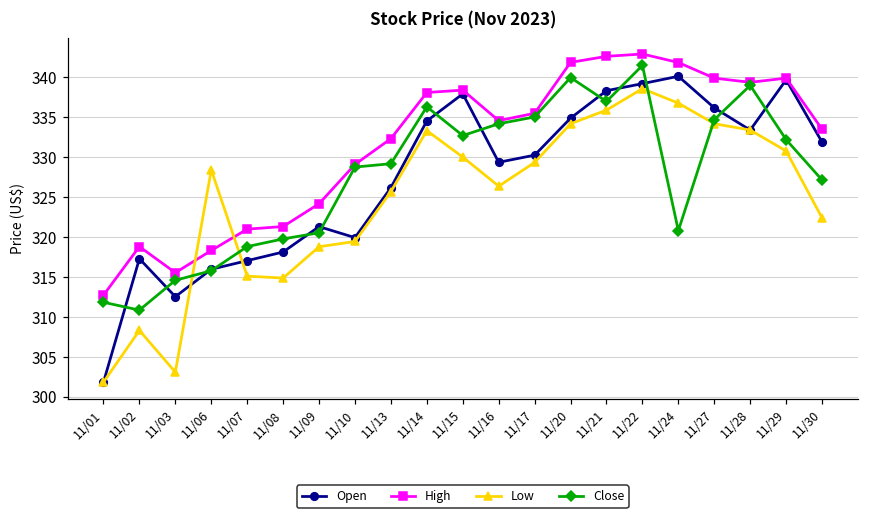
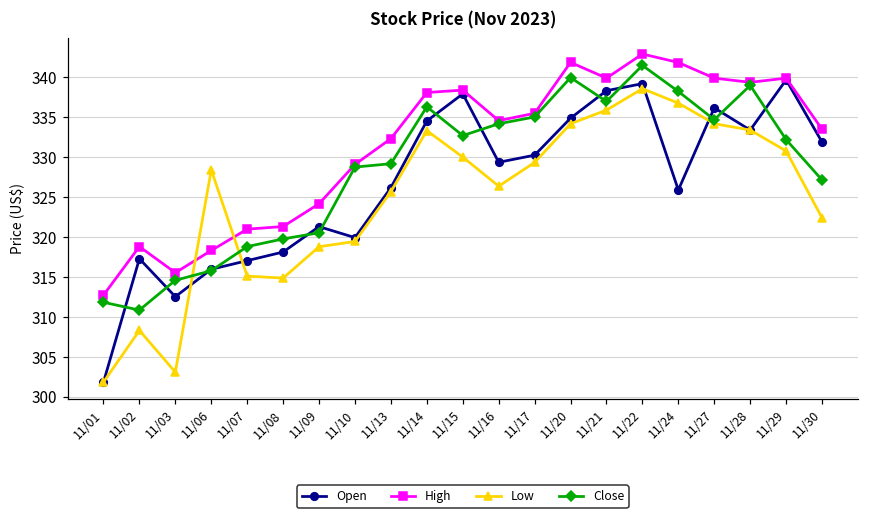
  {
    "Open": {
      "11/02": 317,
      "11/03": 313,
      "11/07": 317,
      "11/08": 318,
      "11/09": 321,
      "11/10": 320,
      "11/13": 326,
      "11/14": 335,
      "11/15": 338,
      "11/16": 329,
      "11/17": 330,
      "11/20": 335,
      "11/21": 338,
      "11/22": 339,
-     "11/24": 340,
+     "11/24": 326,
      "11/27": 336,
      "11/30": 332
    },
    "High": {
      "11/01": 313,
      "11/02": 319,
      "11/03": 316,
      "11/06": 318,
      "11/07": 321,
      "11/08": 321,
      "11/09": 324,
      "11/13": 332,
      "11/14": 338,
      "11/15": 338,
      "11/16": 335,
      "11/17": 336,
      "11/20": 342,
-     "11/21": 343,
+     "11/21": 340,
      "11/22": 343,
      "11/24": 342,
      "11/27": 340,
      "11/28": 339,
      "11/30": 334
    },
    "Low": {
      "11/02": 308,
      "11/03": 303,
      "11/06": 328,
      "11/07": 315,
      "11/08": 315,
      "11/09": 319,
      "11/10": 319,
      "11/13": 326,
      "11/14": 333,
      "11/15": 330,
      "11/16": 326,
      "11/17": 329,
      "11/20": 334,
      "11/21": 336,
      "11/22": 339,
      "11/24": 337,
      "11/27": 334,
      "11/29": 331,
      "11/30": 322
    },
    "Close": {
      "11/01": 312,
      "11/02": 311,
      "11/03": 315,
      "11/07": 319,
      "11/08": 320,
      "11/09": 321,
      "11/13": 329,
      "11/14": 336,
      "11/15": 333,
      "11/16": 334,
      "11/17": 335,
      "11/20": 340,
      "11/21": 337,
      "11/22": 341,
-     "11/24": 321,
+     "11/24": 338,
      "11/27": 335,
      "11/28": 339,
      "11/29": 332,
      "11/30": 327
    }
  }
